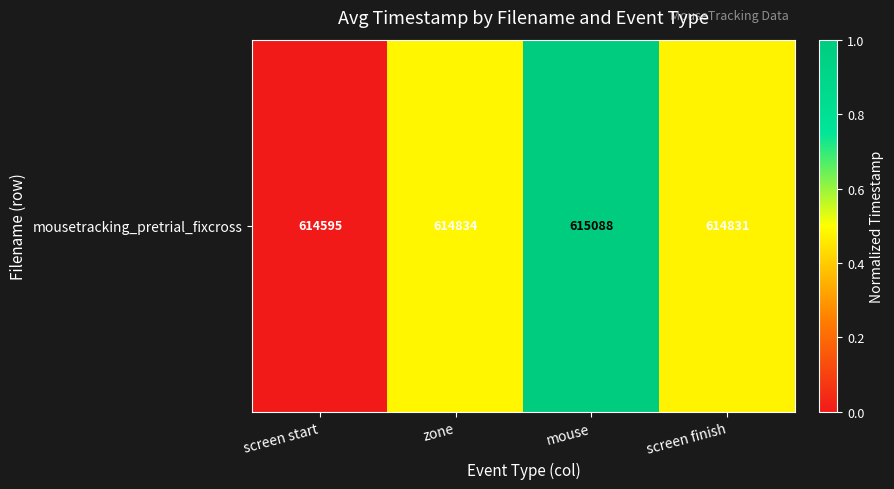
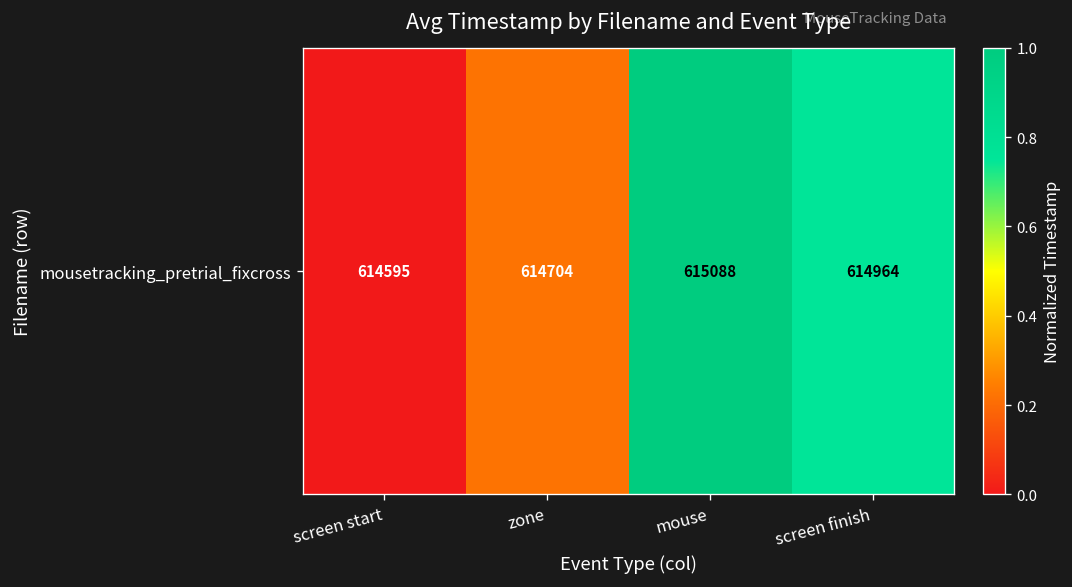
  {
    "mousetracking_pretrial_fixcross": {
      "screen start": 614595,
-     "zone": 614834,
+     "zone": 614704,
      "mouse": 615088,
-     "screen finish": 614831
+     "screen finish": 614964
    }
  }
